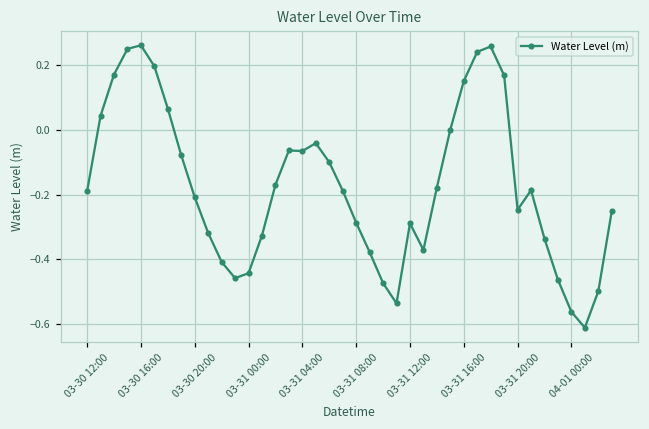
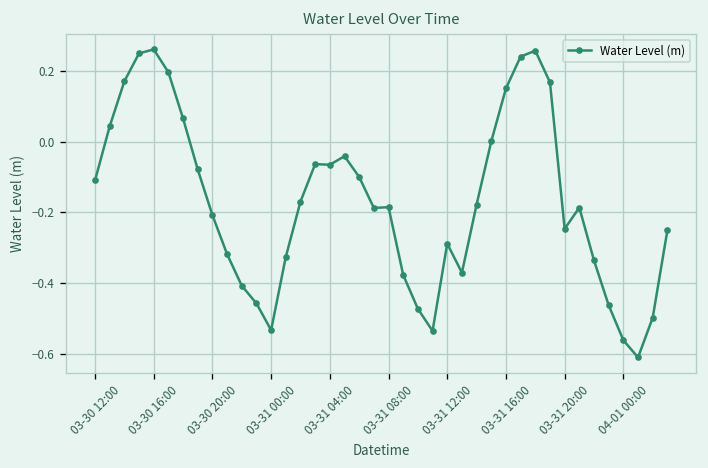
  {
-   "03-30 12:00": -0.19,
+   "03-30 12:00": -0.11,
    "03-30 16:00": 0.26,
    "03-30 20:00": -0.21,
-   "03-31 00:00": -0.44,
+   "03-31 00:00": -0.53,
    "03-31 04:00": -0.07,
-   "03-31 08:00": -0.29,
+   "03-31 08:00": -0.19,
    "03-31 12:00": -0.29,
    "03-31 16:00": 0.15,
    "03-31 20:00": -0.25,
    "04-01 00:00": -0.56
  }
